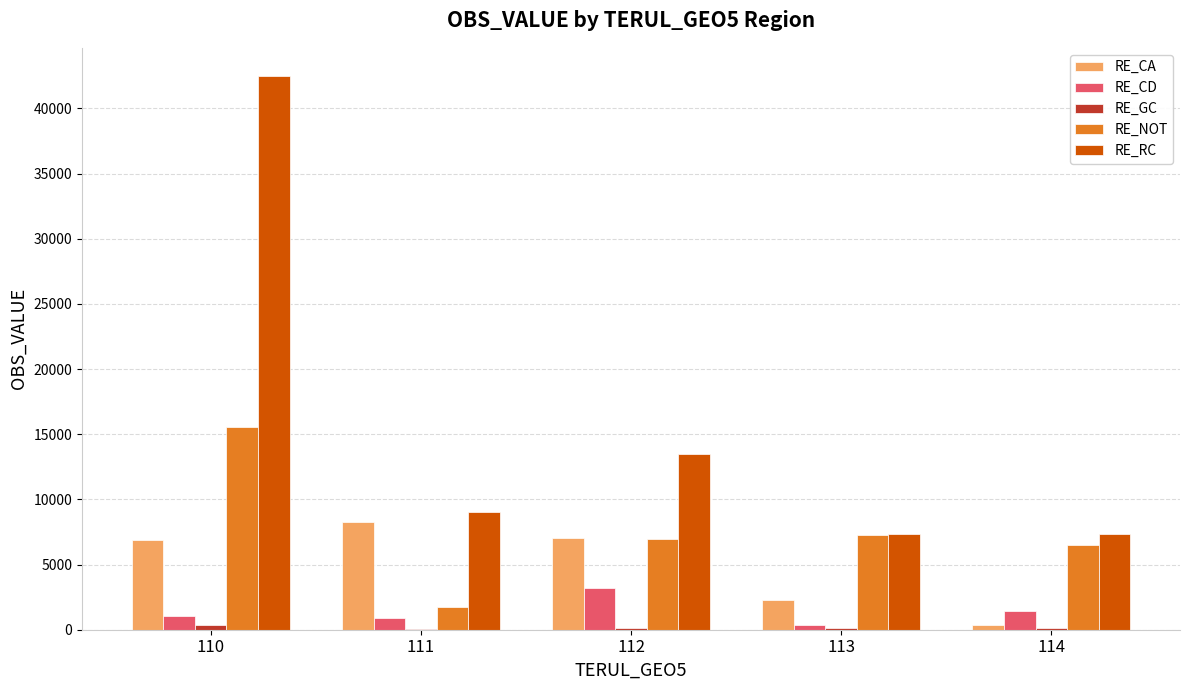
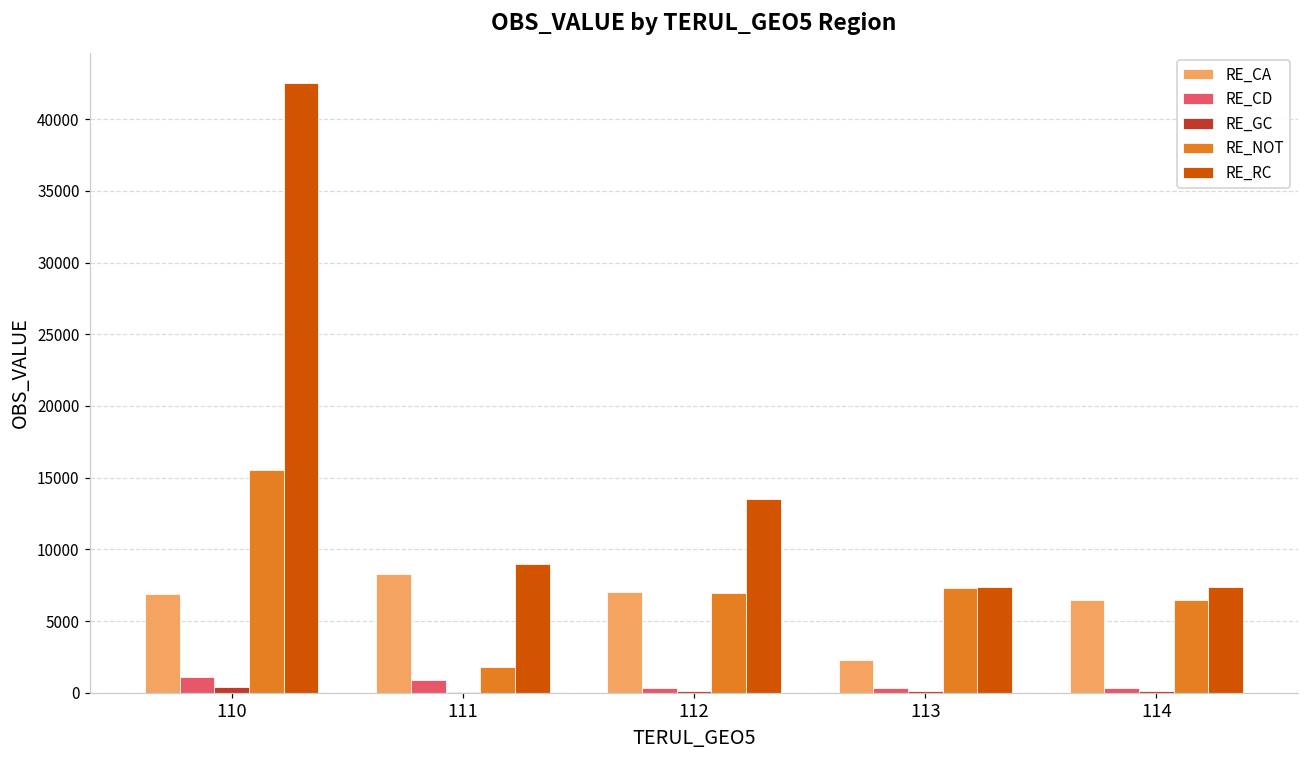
  {
    "RE_CA": {
      "110": 6900,
      "111": 8200,
      "112": 7000,
      "113": 2300,
-     "114": 300
+     "114": 6500
    },
    "RE_CD": {
      "110": 1100,
      "111": 900,
-     "112": 3200,
+     "112": 300,
      "113": 300,
-     "114": 1500
+     "114": 300
    }
  }
